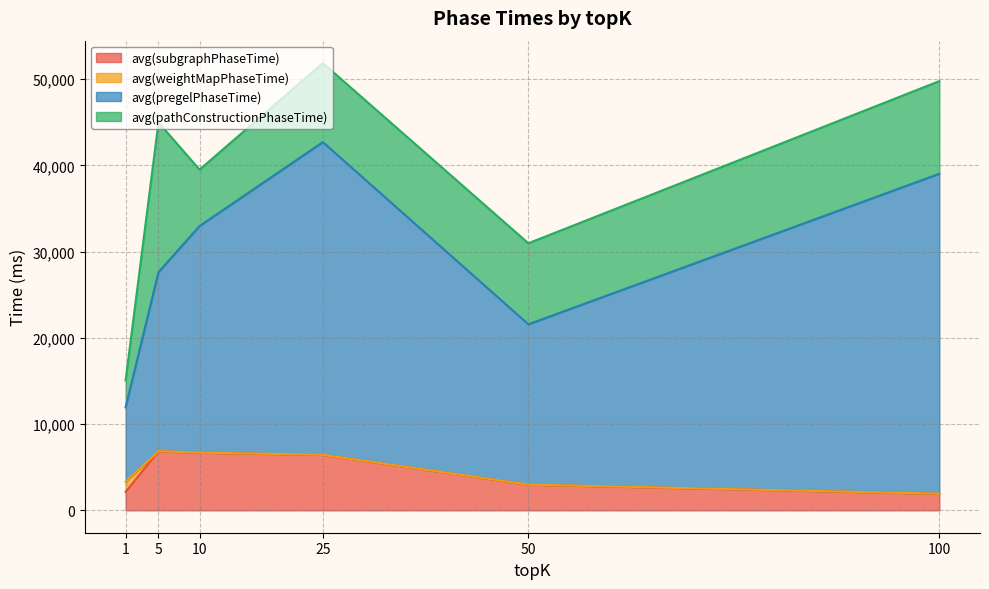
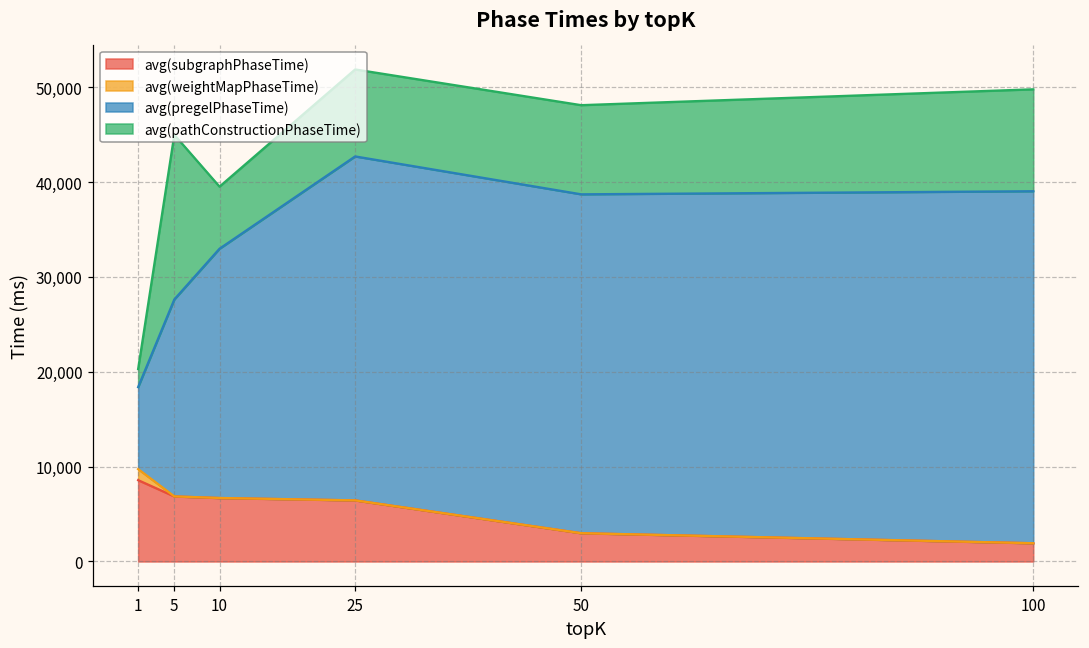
  {
    "avg(subgraphPhaseTime)": {
-     "1": "2,000"
+     "1": "9,000"
    },
    "avg(weightMapPhaseTime)": {
      "1": "1,000"
    },
    "avg(pregelPhaseTime)": {
      "1": "9,000",
      "5": "21,000",
      "10": "26,000",
      "25": "36,000",
-     "50": "19,000",
+     "50": "36,000",
      "100": "37,000"
    },
    "avg(pathConstructionPhaseTime)": {
-     "1": "3,000",
+     "1": "2,000",
      "10": "7,000",
      "50": "9,000",
      "100": "11,000"
    }
  }
